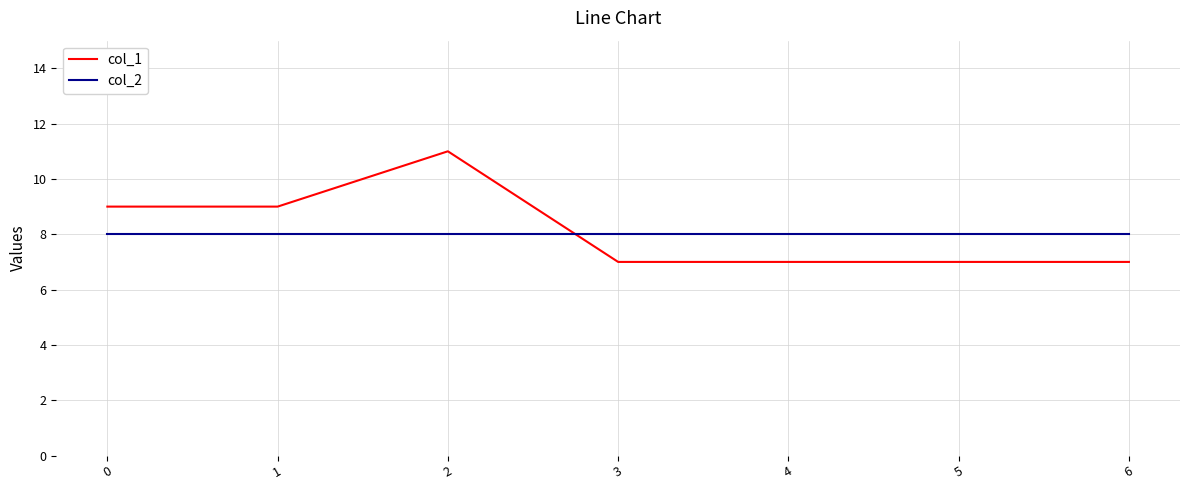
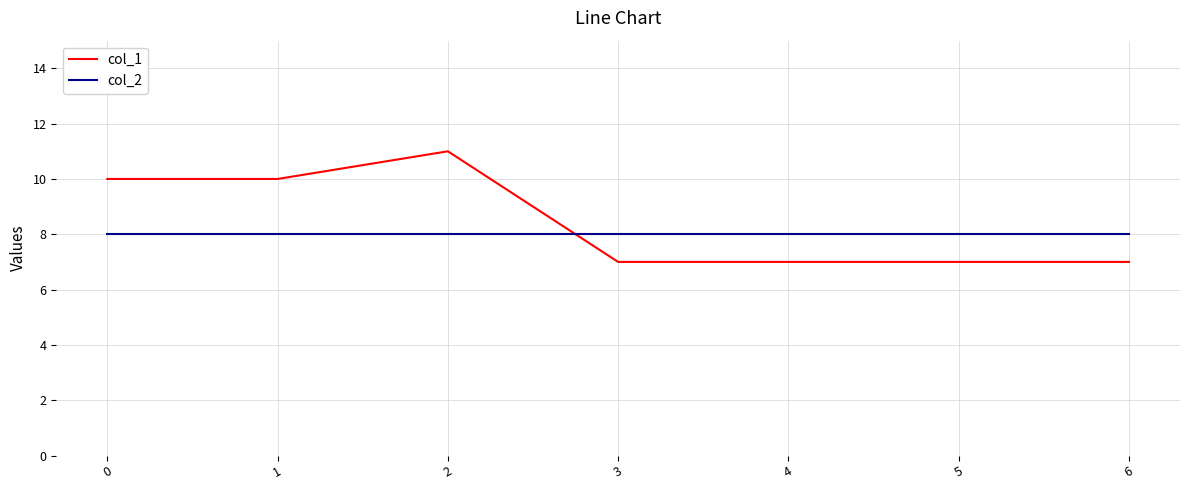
  {
    "col_1": {
-     "0": 9,
-     "1": 9,
+     "0": 10,
+     "1": 10,
      "2": 11,
      "3": 7,
      "4": 7,
      "5": 7,
      "6": 7
    },
    "col_2": {
      "0": 8,
      "1": 8,
      "2": 8,
      "3": 8,
      "4": 8,
      "5": 8,
      "6": 8
    }
  }
